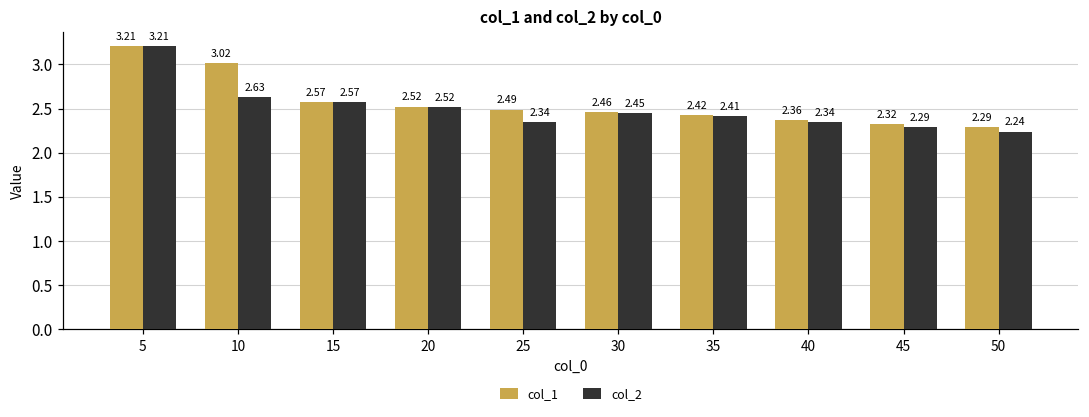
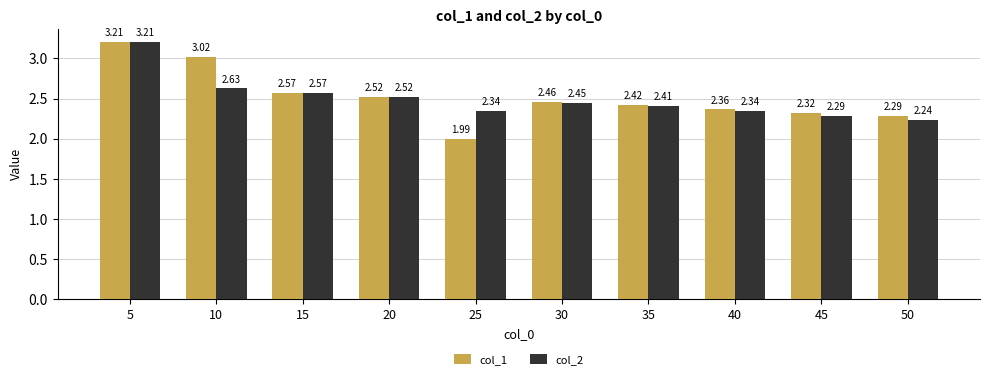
  {
    "col_1": {
      "5": 3.21,
      "10": 3.02,
      "15": 2.57,
      "20": 2.52,
-     "25": 2.49,
+     "25": 1.99,
      "30": 2.46,
      "35": 2.42,
      "40": 2.36,
      "45": 2.32,
      "50": 2.29
    },
    "col_2": {
      "5": 3.21,
      "10": 2.63,
      "15": 2.57,
      "20": 2.52,
      "25": 2.34,
      "30": 2.45,
      "35": 2.41,
      "40": 2.34,
      "45": 2.29,
      "50": 2.24
    }
  }
